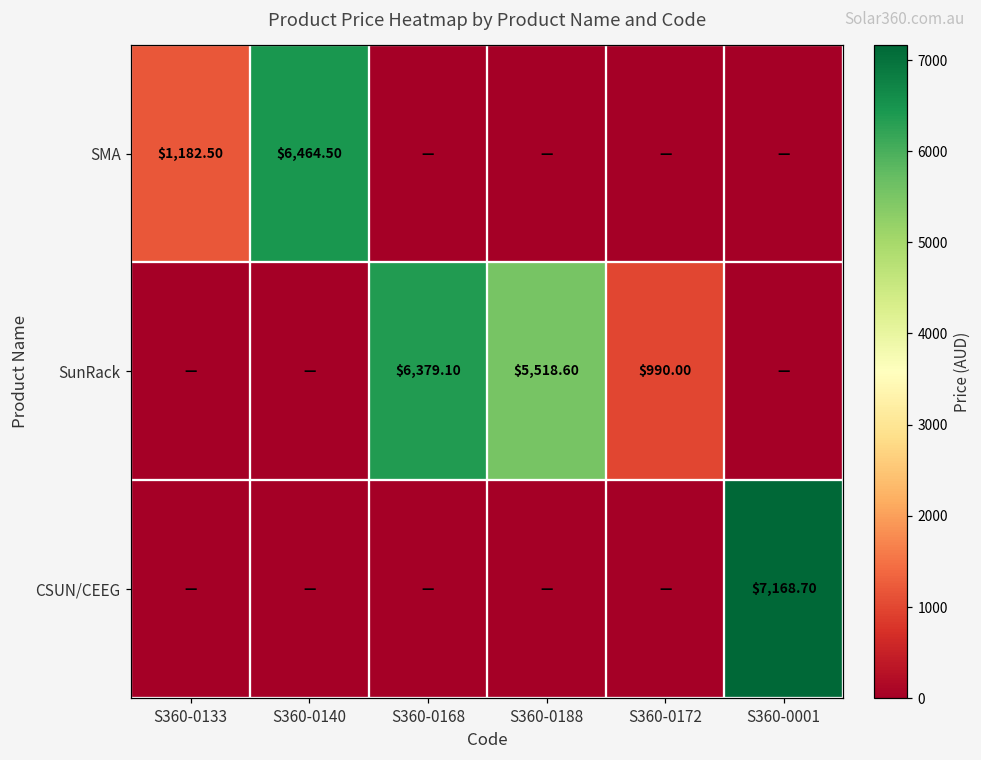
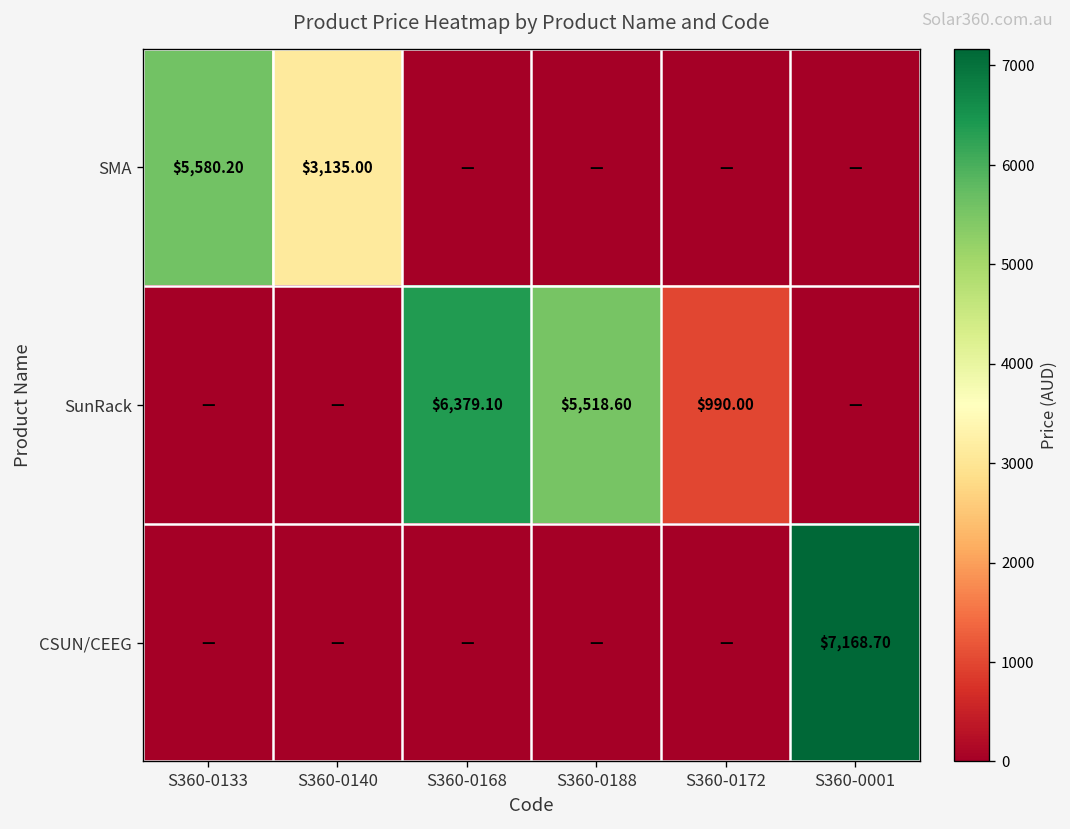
  {
    "SMA": {
-     "S360-0133": "$1,182.50",
-     "S360-0140": "$6,464.50"
+     "S360-0133": "$5,580.20",
+     "S360-0140": "$3,135.00"
    },
    "SunRack": {
      "S360-0168": "$6,379.10",
      "S360-0188": "$5,518.60",
      "S360-0172": "$990.00"
    },
    "CSUN/CEEG": {
      "S360-0001": "$7,168.70"
    }
  }
